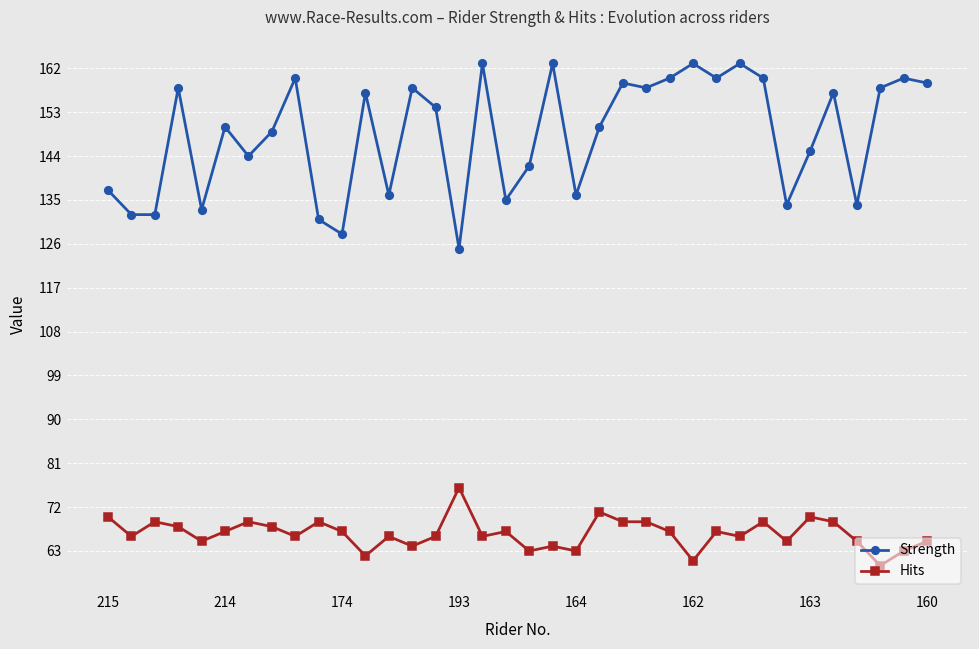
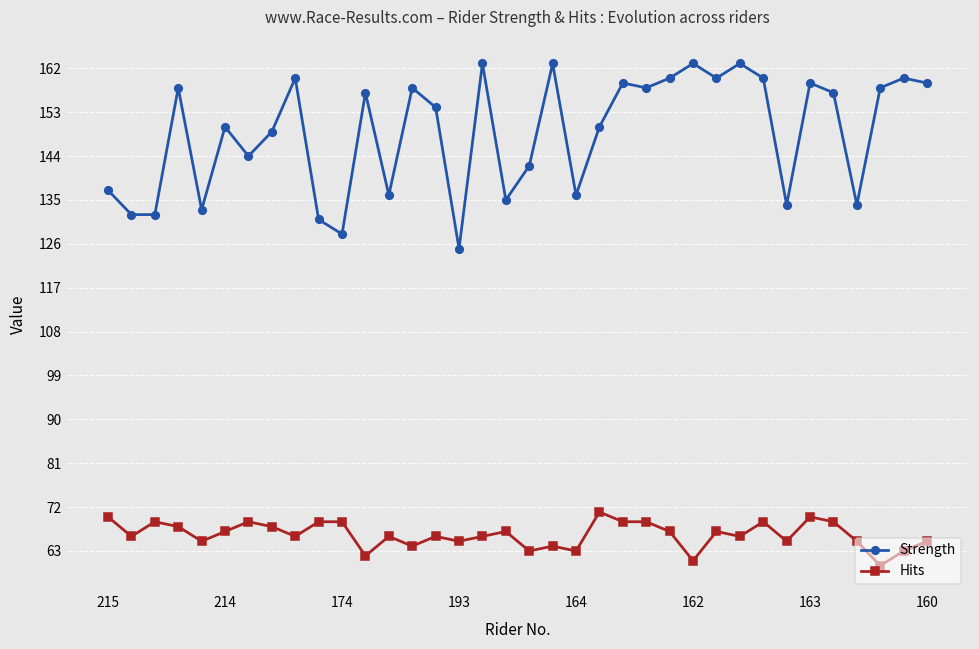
  {
    "Strength": {
      "215": 137,
      "214": 150,
      "174": 128,
      "193": 125,
      "164": 136,
      "162": 163,
-     "163": 145
+     "163": 159
    },
    "Hits": {
      "215": 70,
      "214": 67,
-     "174": 67,
-     "193": 76,
+     "174": 69,
+     "193": 65,
      "164": 63,
      "162": 61,
      "163": 70
    }
  }
